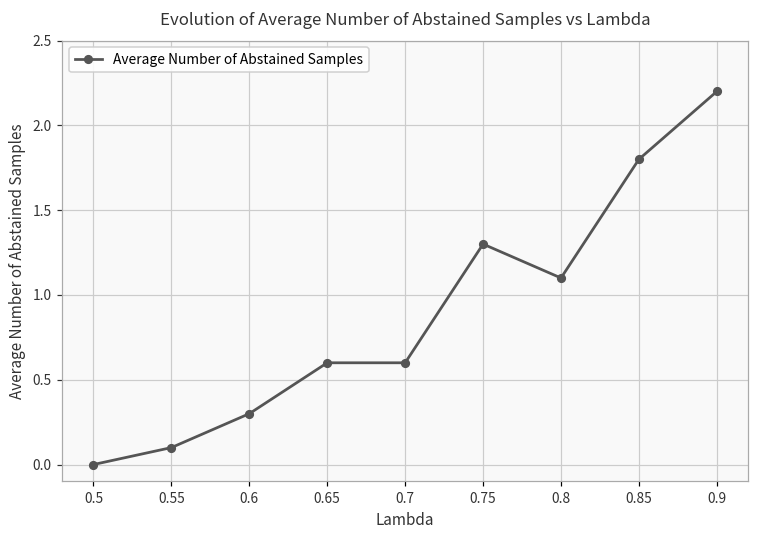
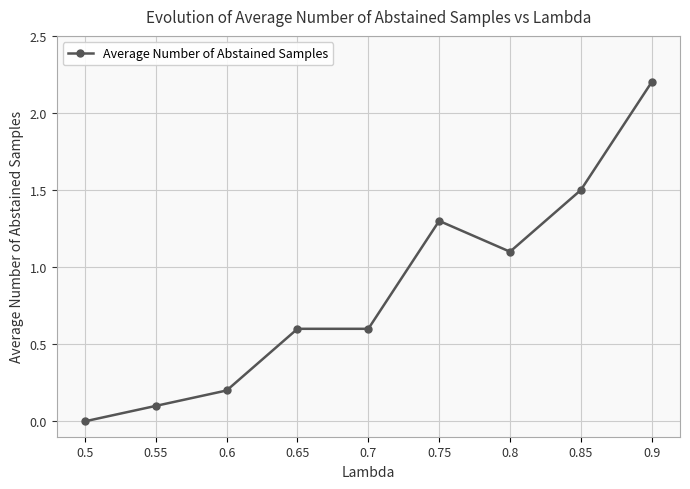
  {
    "0.5": 0.0,
    "0.55": 0.1,
-   "0.6": 0.3,
+   "0.6": 0.2,
    "0.65": 0.6,
    "0.7": 0.6,
    "0.75": 1.3,
    "0.8": 1.1,
-   "0.85": 1.8,
+   "0.85": 1.5,
    "0.9": 2.2
  }
